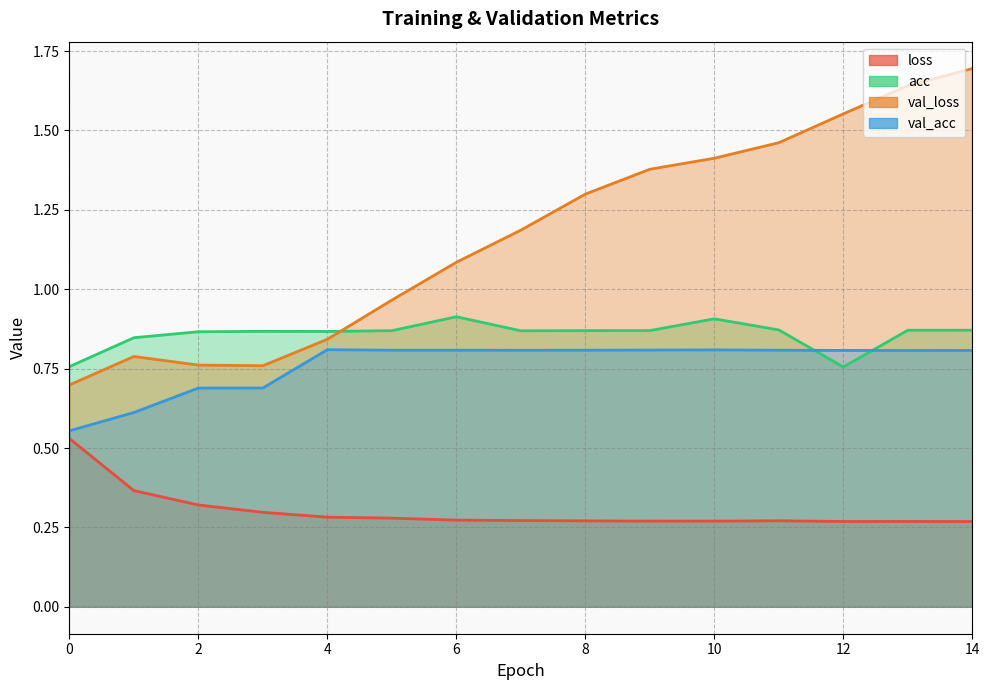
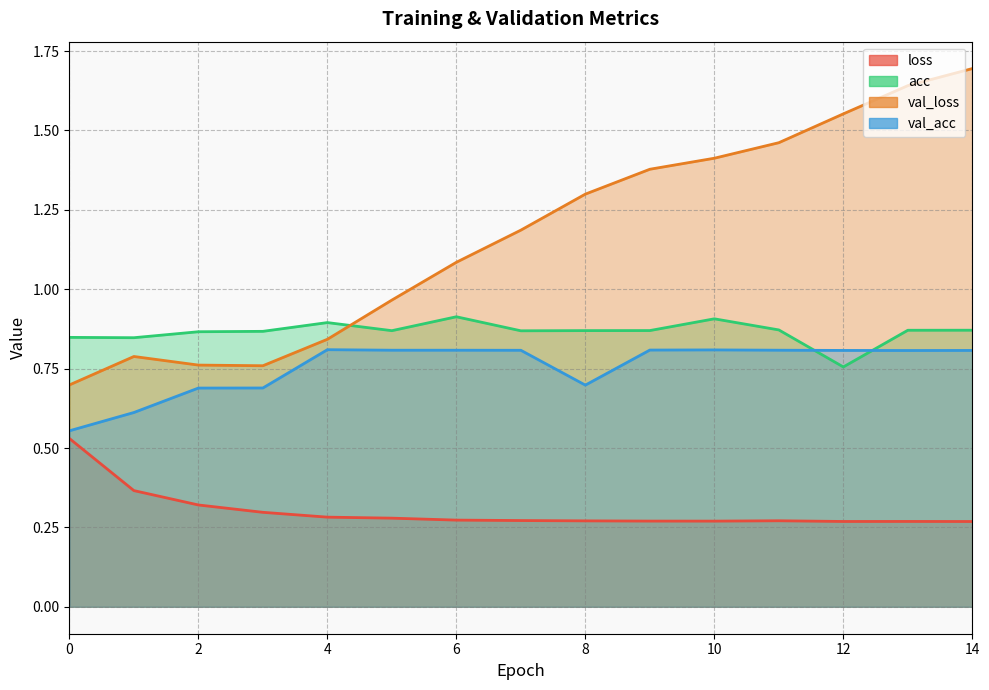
  {
    "acc": {
-     "0": 0.76,
+     "0": 0.85,
      "2": 0.87,
-     "4": 0.87,
+     "4": 0.90,
      "6": 0.91,
      "8": 0.87,
      "10": 0.91,
      "12": 0.76,
      "14": 0.87
    },
    "val_acc": {
      "0": 0.55,
      "2": 0.69,
      "4": 0.81,
      "6": 0.81,
-     "8": 0.81,
+     "8": 0.70,
      "10": 0.81,
      "12": 0.81,
      "14": 0.81
    }
  }
